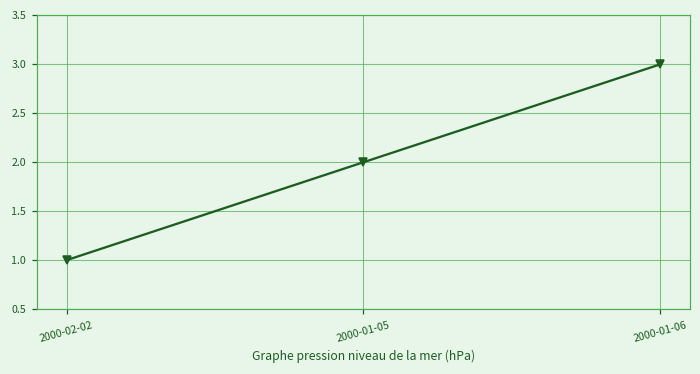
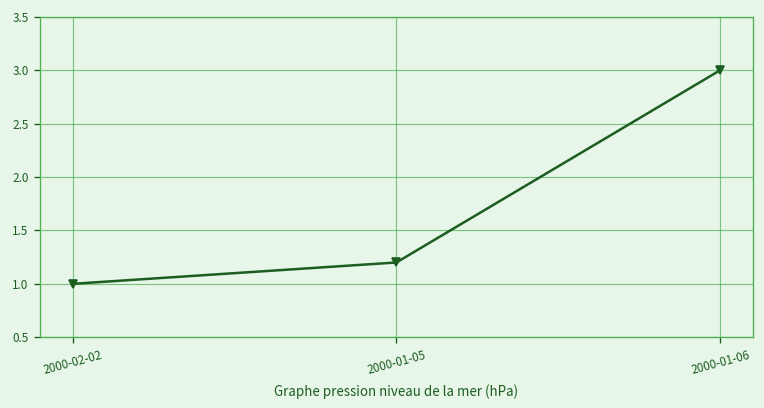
  {
    "2000-02-02": 1.0,
-   "2000-01-05": 2.0,
+   "2000-01-05": 1.2,
    "2000-01-06": 3.0
  }
